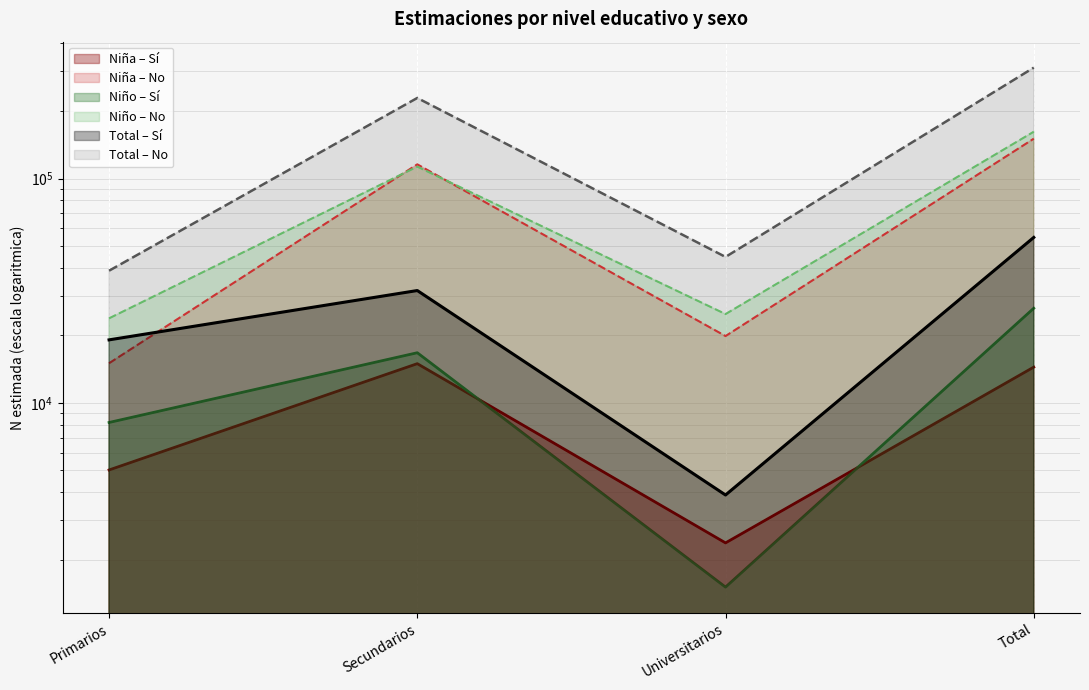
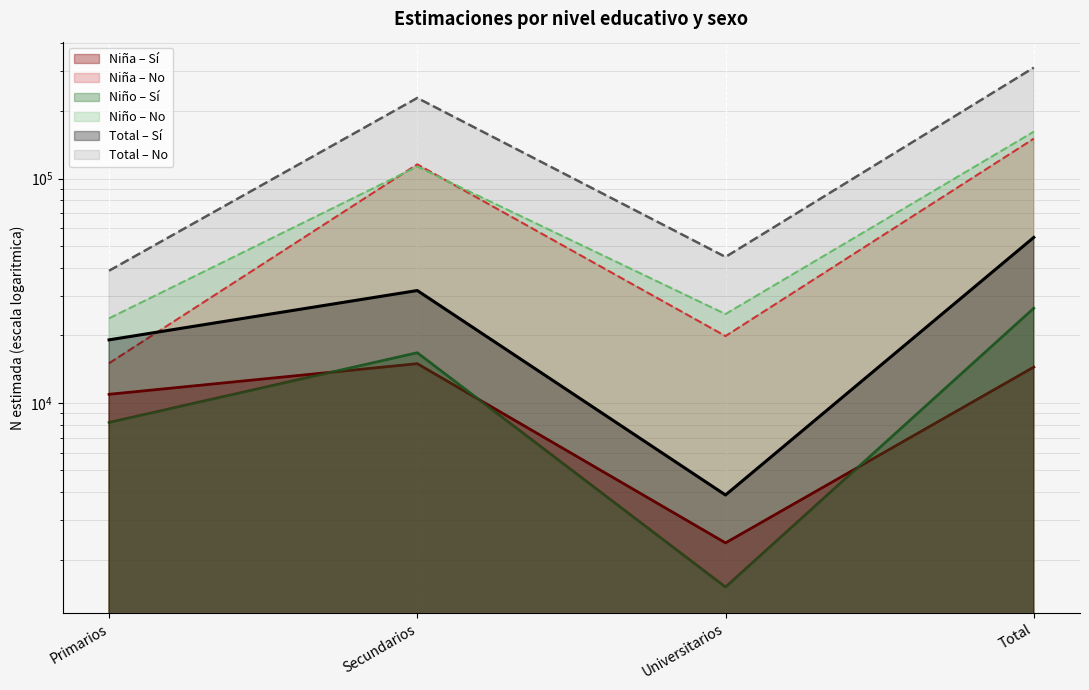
  {
    "Niña – Sí": {
-     "Primarios": 5000,
+     "Primarios": 11000,
      "Secundarios": 15000,
      "Universitarios": 2400,
      "Total": 14000
    }
  }
